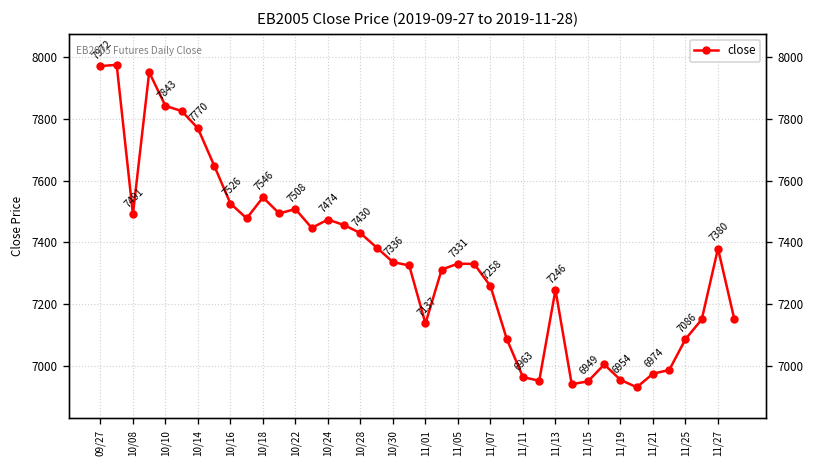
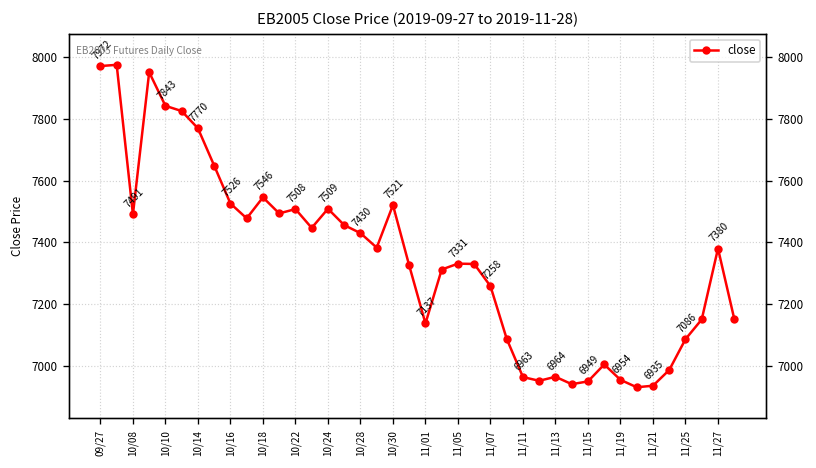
  {
    "10/08": 7491,
    "10/10": 7843,
    "10/14": 7770,
    "10/16": 7526,
    "10/18": 7546,
    "10/22": 7508,
-   "10/24": 7474,
+   "10/24": 7509,
    "10/28": 7430,
-   "10/30": 7336,
+   "10/30": 7521,
    "11/01": 7137,
    "11/05": 7331,
    "11/07": 7258,
    "11/11": 6963,
-   "11/13": 7246,
+   "11/13": 6964,
    "11/15": 6949,
    "11/19": 6954,
-   "11/21": 6974,
+   "11/21": 6935,
    "11/25": 7086,
    "11/27": 7380
  }
